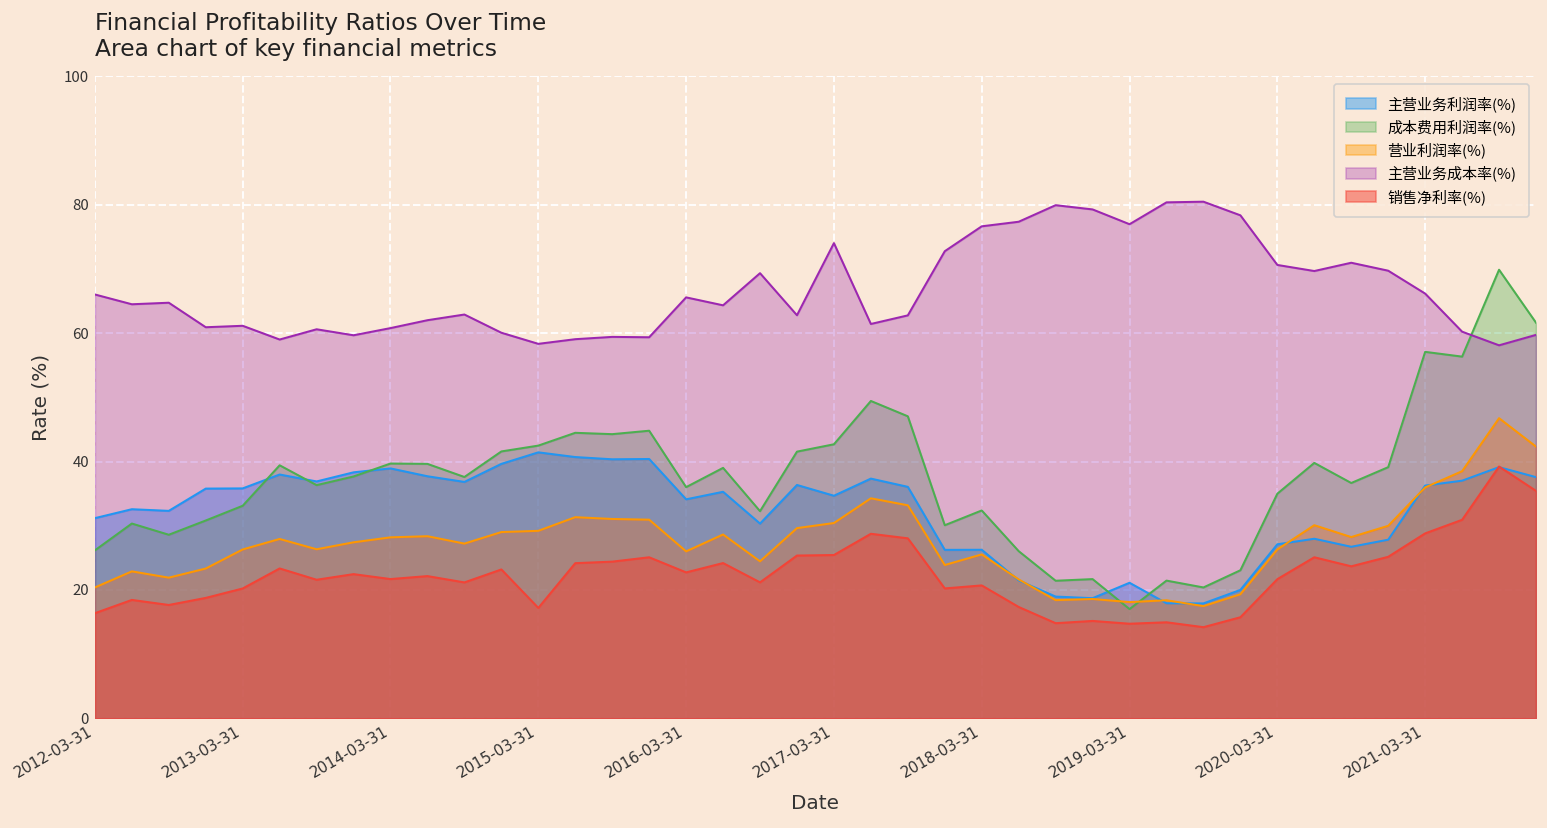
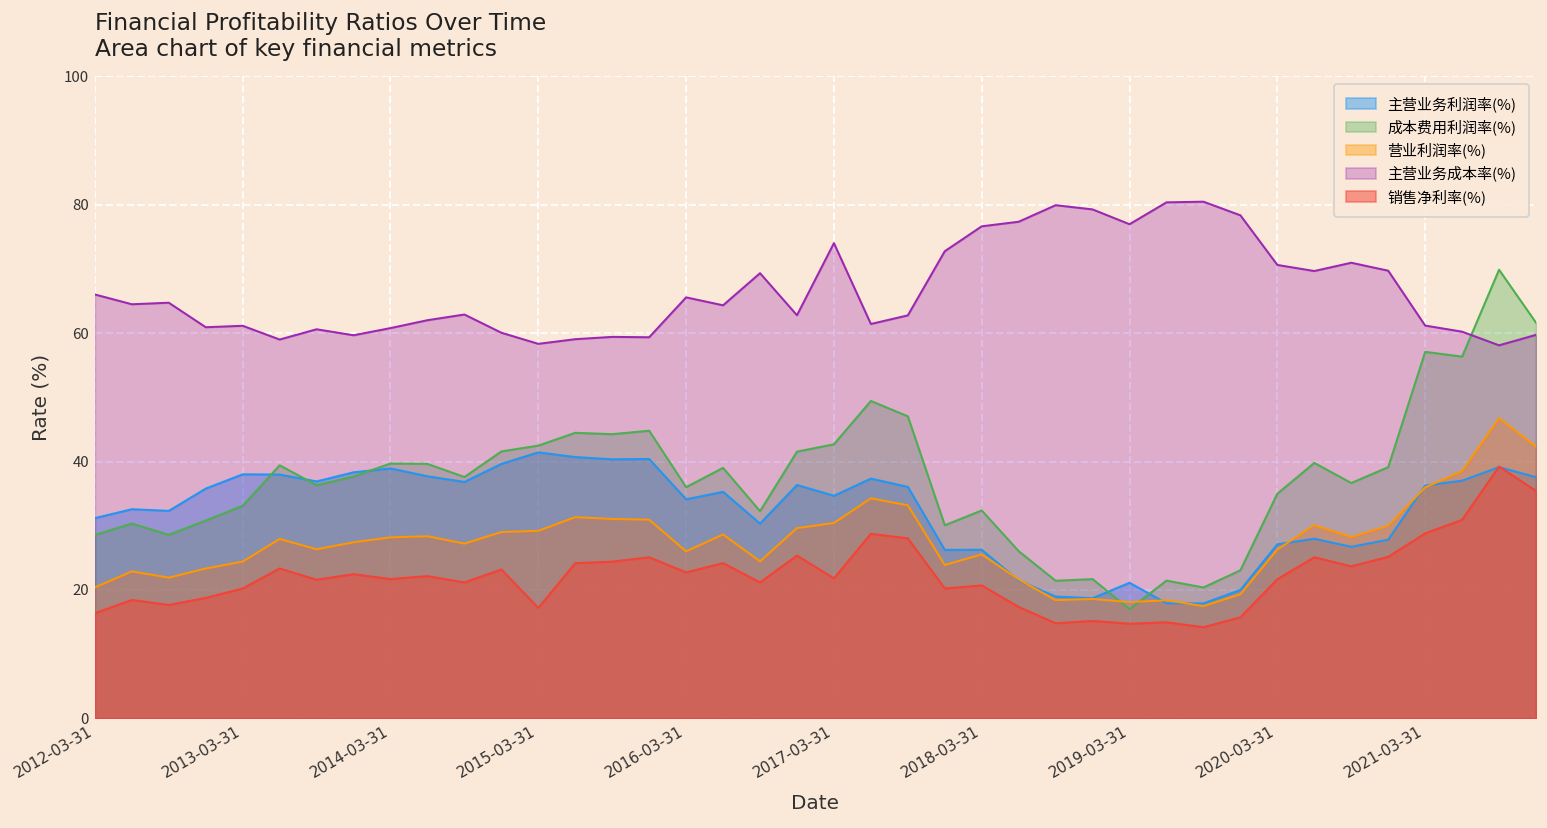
  {
    "主营业务利润率(%)": {
      "2012-03-31": 31,
-     "2013-03-31": 36,
+     "2013-03-31": 38,
      "2014-03-31": 39,
      "2015-03-31": 41,
      "2016-03-31": 34,
      "2017-03-31": 35,
      "2018-03-31": 26,
      "2019-03-31": 21,
      "2020-03-31": 27
    },
    "成本费用利润率(%)": {
-     "2012-03-31": 26,
+     "2012-03-31": 29,
      "2013-03-31": 33,
      "2014-03-31": 40,
      "2015-03-31": 42,
      "2016-03-31": 36,
      "2017-03-31": 43,
      "2018-03-31": 32,
      "2019-03-31": 17,
      "2020-03-31": 35,
      "2021-03-31": 57
    },
    "营业利润率(%)": {
      "2012-03-31": 20,
-     "2013-03-31": 26,
+     "2013-03-31": 24,
      "2014-03-31": 28,
      "2015-03-31": 29,
      "2016-03-31": 26,
      "2017-03-31": 30,
      "2018-03-31": 26,
      "2019-03-31": 18,
      "2020-03-31": 26
    },
    "主营业务成本率(%)": {
      "2012-03-31": 66,
      "2013-03-31": 61,
      "2014-03-31": 61,
      "2015-03-31": 58,
      "2016-03-31": 66,
      "2017-03-31": 74,
      "2018-03-31": 77,
      "2019-03-31": 77,
      "2020-03-31": 71,
-     "2021-03-31": 66
+     "2021-03-31": 61
    },
    "销售净利率(%)": {
      "2012-03-31": 16,
      "2013-03-31": 20,
      "2014-03-31": 22,
      "2015-03-31": 17,
      "2016-03-31": 23,
-     "2017-03-31": 25,
+     "2017-03-31": 22,
      "2018-03-31": 21,
      "2019-03-31": 15,
      "2020-03-31": 22,
      "2021-03-31": 29
    }
  }
